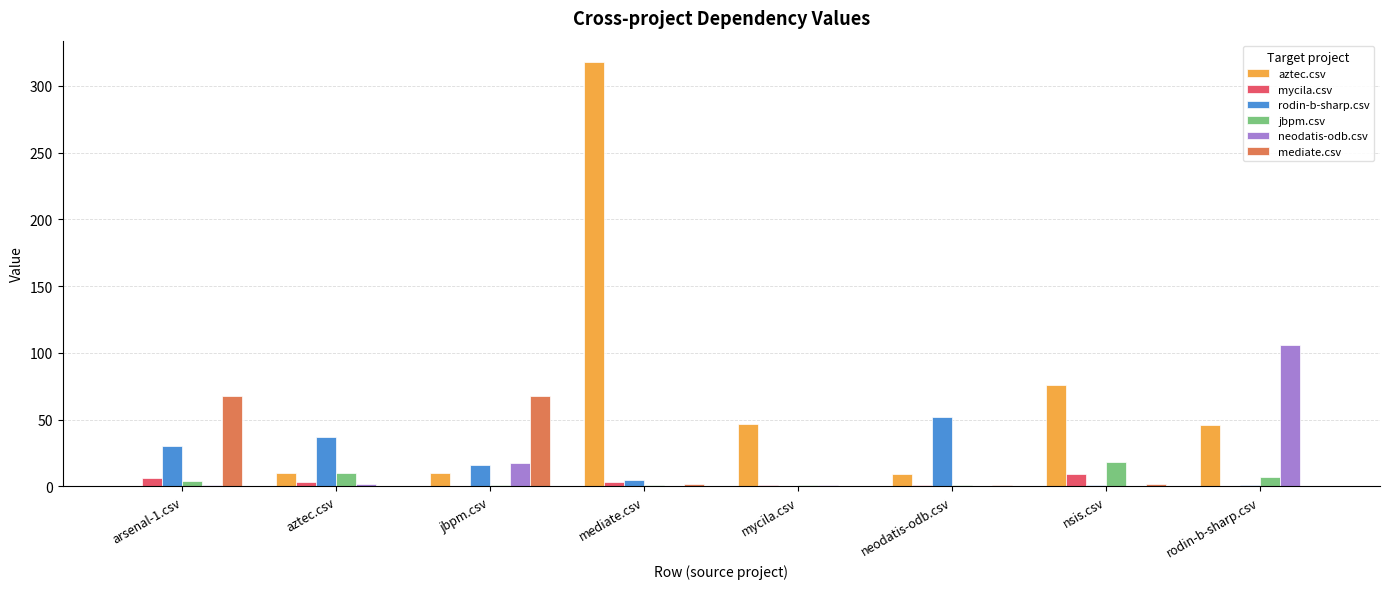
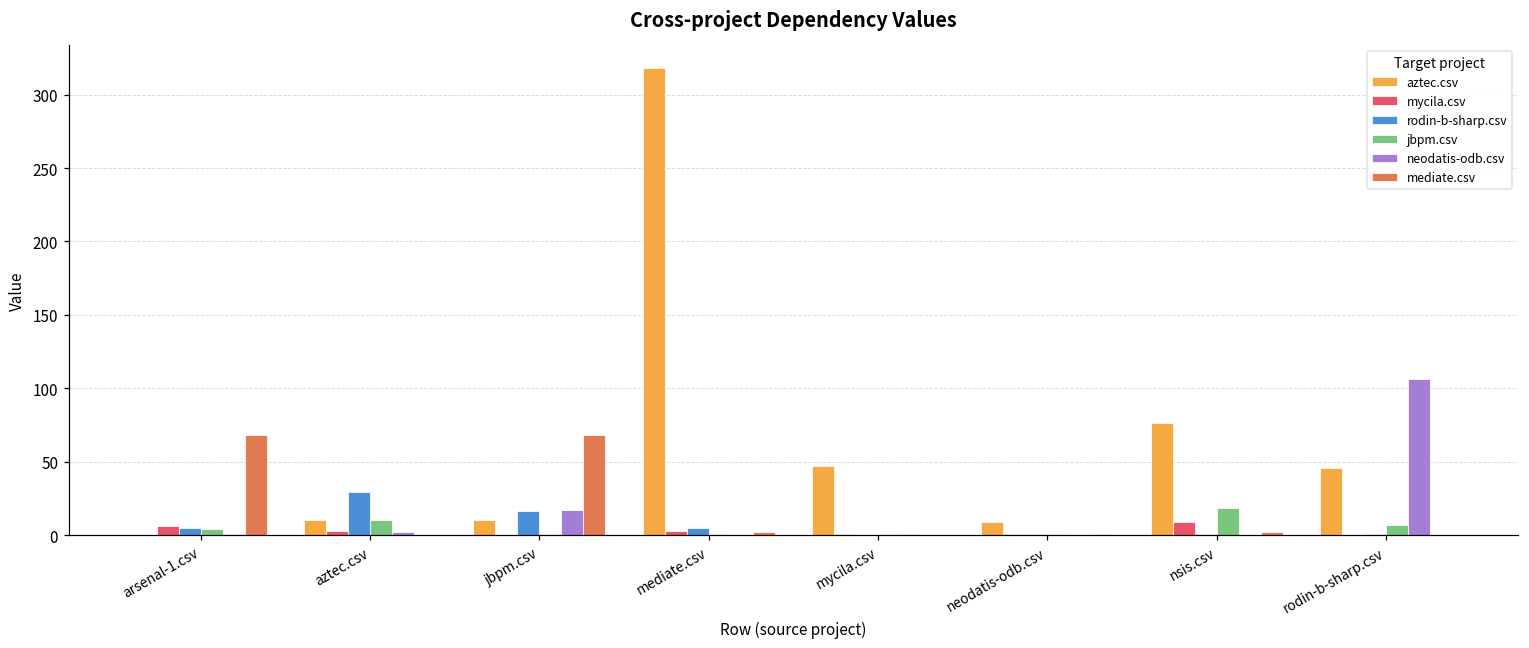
  {
    "rodin-b-sharp.csv": {
-     "arsenal-1.csv": 30,
-     "aztec.csv": 37,
+     "arsenal-1.csv": 5,
+     "aztec.csv": 29,
      "jbpm.csv": 16,
      "mediate.csv": 5,
      "mycila.csv": 0,
-     "neodatis-odb.csv": 52
+     "neodatis-odb.csv": 1
    },
    "jbpm.csv": {
      "arsenal-1.csv": 4,
      "aztec.csv": 10,
      "nsis.csv": 18,
      "rodin-b-sharp.csv": 7
    },
    "neodatis-odb.csv": {
      "aztec.csv": 2,
      "jbpm.csv": 17,
      "mediate.csv": 0,
      "neodatis-odb.csv": 0,
      "nsis.csv": 0,
      "rodin-b-sharp.csv": 106
    }
  }
